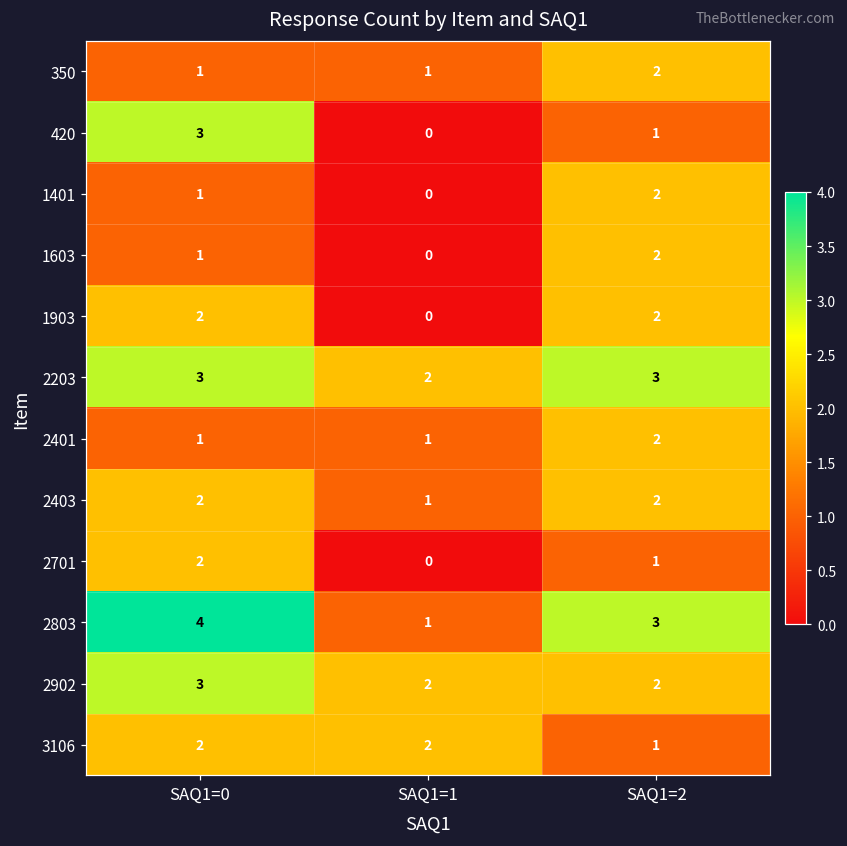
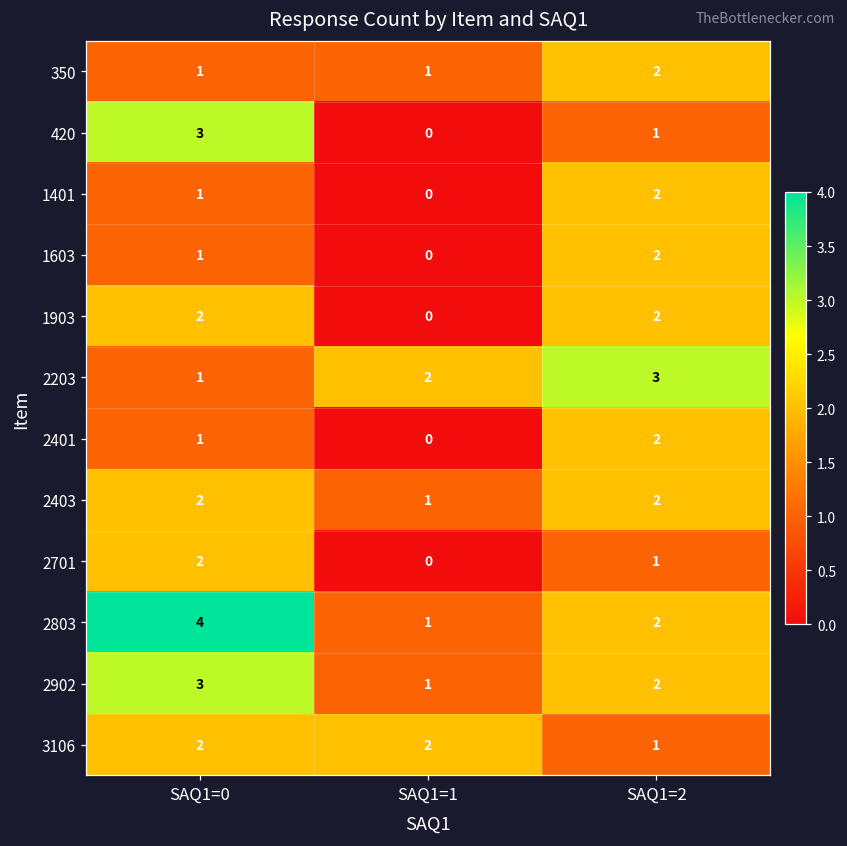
  {
    "350": {
      "SAQ1=0": 1,
      "SAQ1=1": 1,
      "SAQ1=2": 2
    },
    "420": {
      "SAQ1=0": 3,
      "SAQ1=1": 0,
      "SAQ1=2": 1
    },
    "1401": {
      "SAQ1=0": 1,
      "SAQ1=1": 0,
      "SAQ1=2": 2
    },
    "1603": {
      "SAQ1=0": 1,
      "SAQ1=1": 0,
      "SAQ1=2": 2
    },
    "1903": {
      "SAQ1=0": 2,
      "SAQ1=1": 0,
      "SAQ1=2": 2
    },
    "2203": {
-     "SAQ1=0": 3,
+     "SAQ1=0": 1,
      "SAQ1=1": 2,
      "SAQ1=2": 3
    },
    "2401": {
      "SAQ1=0": 1,
-     "SAQ1=1": 1,
+     "SAQ1=1": 0,
      "SAQ1=2": 2
    },
    "2403": {
      "SAQ1=0": 2,
      "SAQ1=1": 1,
      "SAQ1=2": 2
    },
    "2701": {
      "SAQ1=0": 2,
      "SAQ1=1": 0,
      "SAQ1=2": 1
    },
    "2803": {
      "SAQ1=0": 4,
      "SAQ1=1": 1,
-     "SAQ1=2": 3
+     "SAQ1=2": 2
    },
    "2902": {
      "SAQ1=0": 3,
-     "SAQ1=1": 2,
+     "SAQ1=1": 1,
      "SAQ1=2": 2
    },
    "3106": {
      "SAQ1=0": 2,
      "SAQ1=1": 2,
      "SAQ1=2": 1
    }
  }
